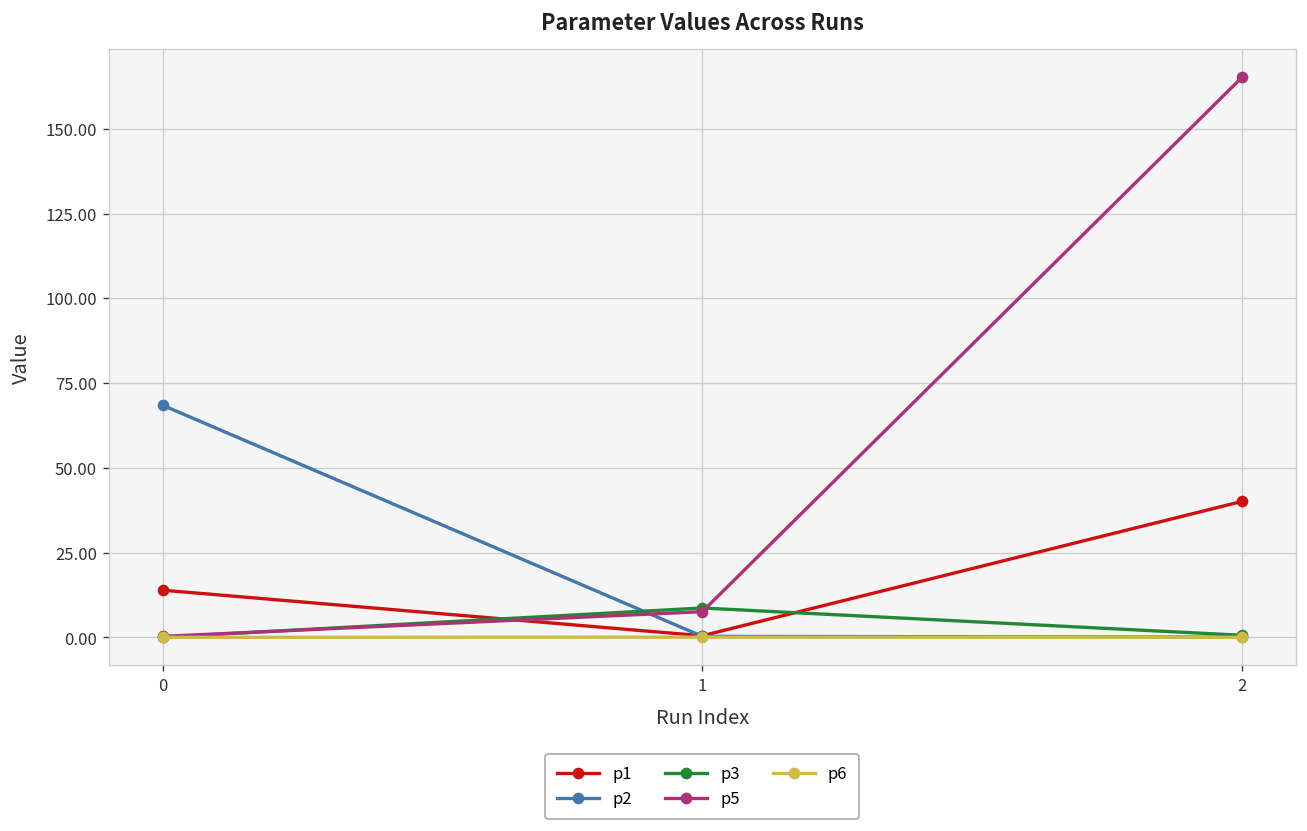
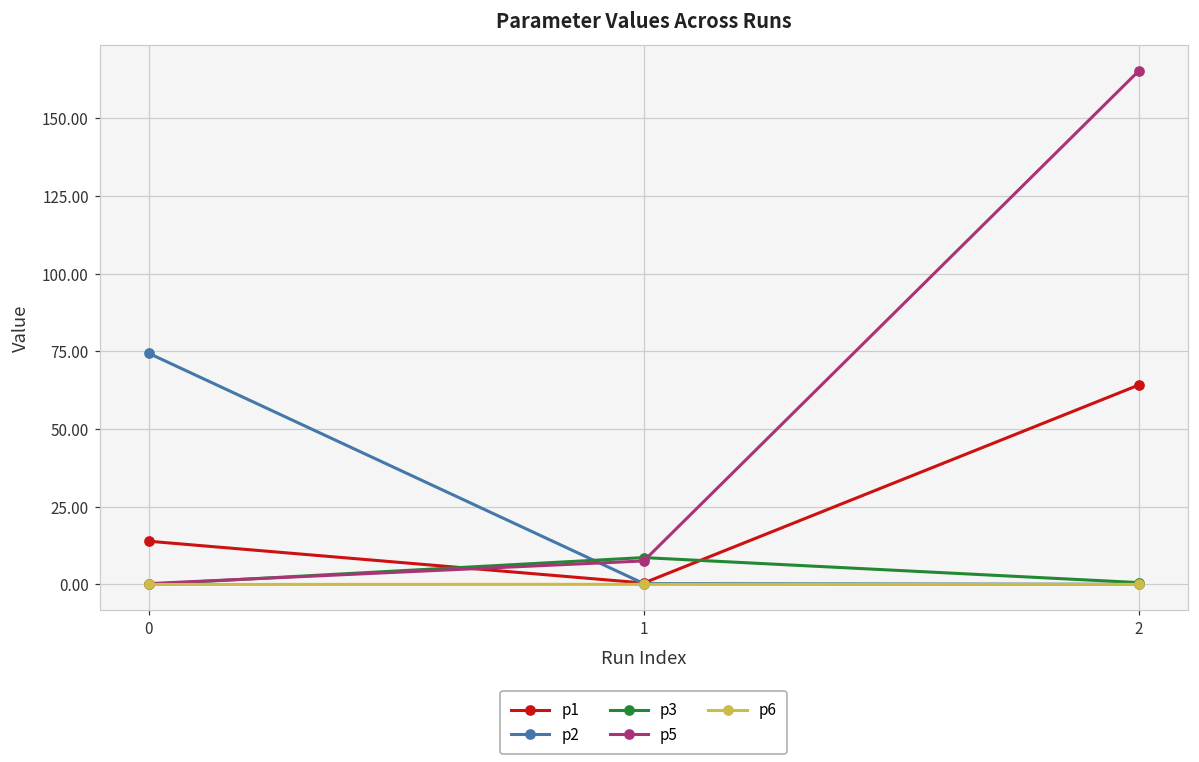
  {
    "p1": {
      "0": 14,
-     "2": 40
+     "2": 64
    },
    "p2": {
-     "0": 68
+     "0": 74
    },
    "p3": {
      "1": 9
    },
    "p5": {
      "1": 8,
      "2": 165
    }
  }
